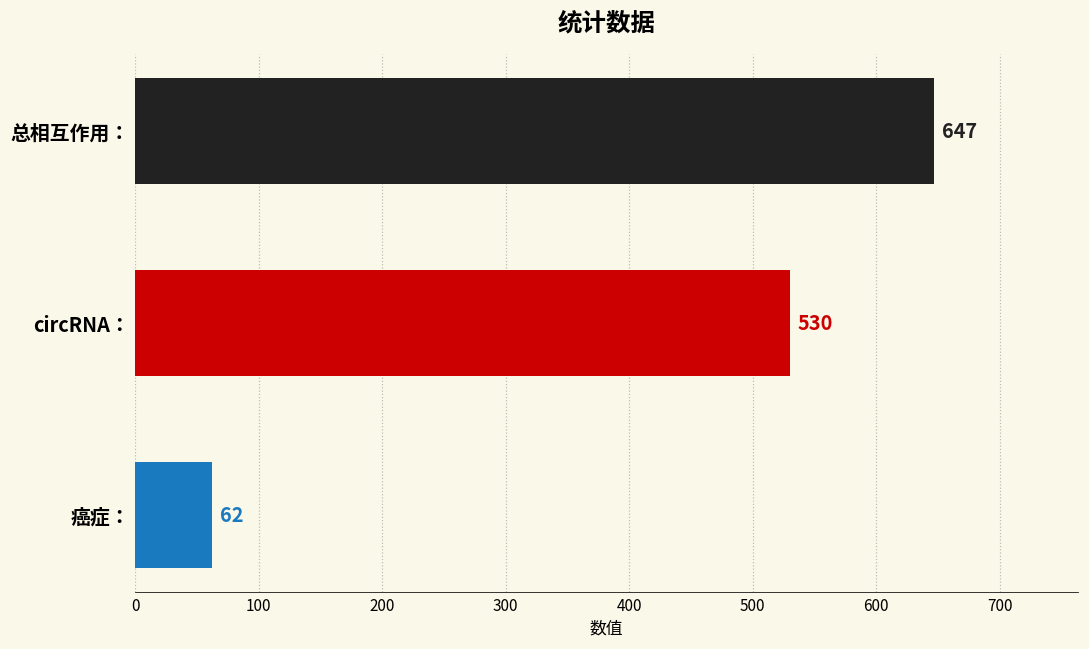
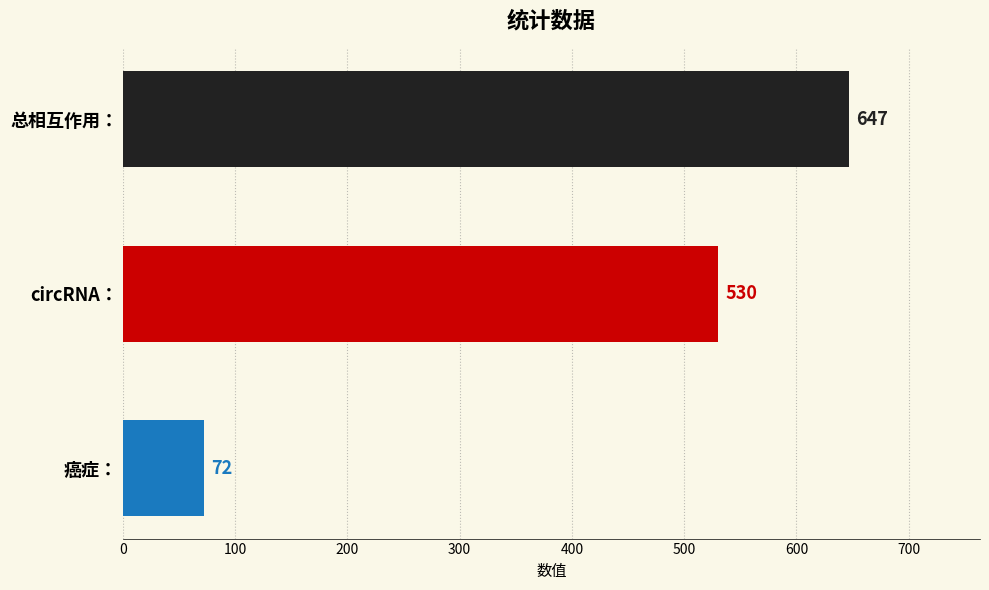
  {
    "总相互作用：": 647,
    "circRNA：": 530,
-   "癌症：": 62
+   "癌症：": 72
  }
